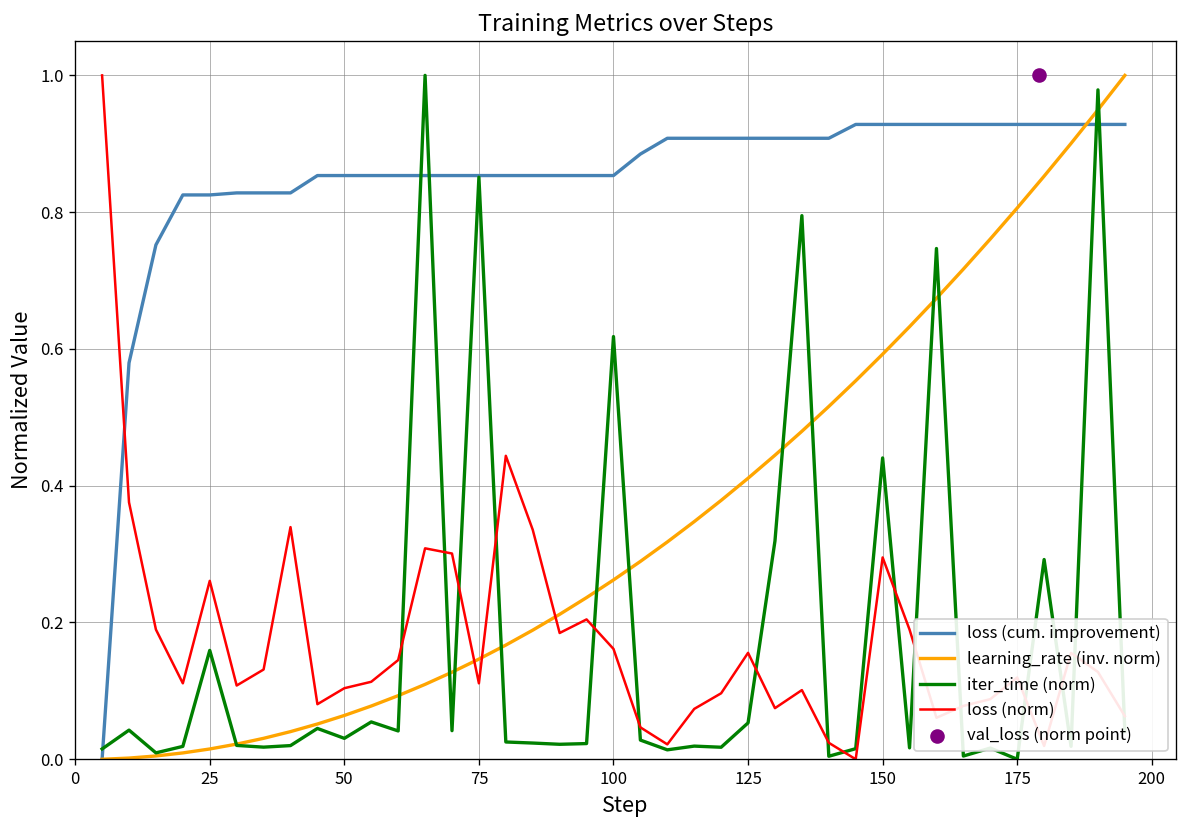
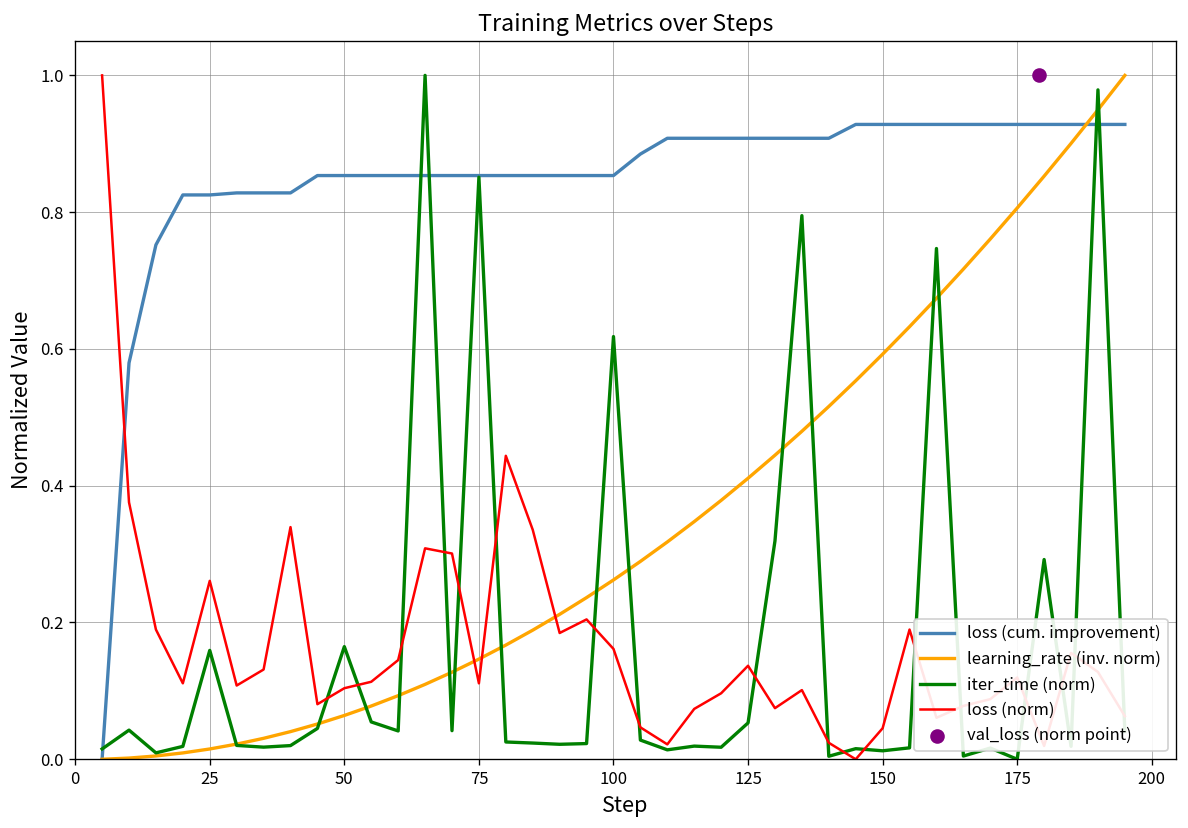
  {
    "loss (cum. improvement)": {
      "25": 0.83,
      "50": 0.85,
      "100": 0.85,
      "125": 0.91,
      "150": 0.93,
      "175": 0.93
    },
    "learning_rate (inv. norm)": {
      "25": 0.02,
      "50": 0.06,
      "75": 0.15,
      "100": 0.26,
      "125": 0.41,
      "150": 0.59,
      "175": 0.81
    },
    "iter_time (norm)": {
      "25": 0.16,
-     "50": 0.03,
+     "50": 0.16,
      "100": 0.62,
      "125": 0.05,
-     "150": 0.44,
+     "150": 0.01,
      "175": 0.00
    },
    "loss (norm)": {
      "25": 0.26,
      "50": 0.10,
      "75": 0.11,
      "100": 0.16,
-     "125": 0.16,
-     "150": 0.30
+     "125": 0.14,
+     "150": 0.05
    }
  }
